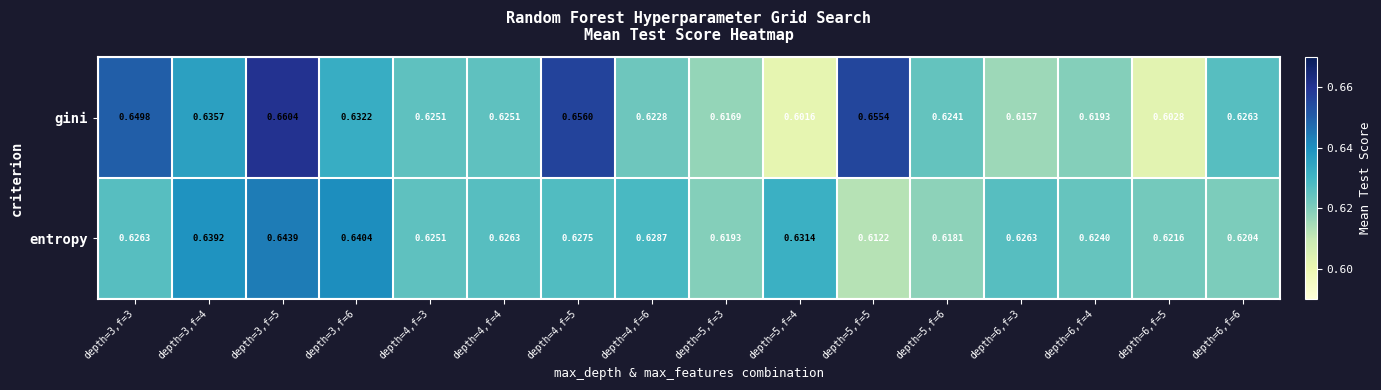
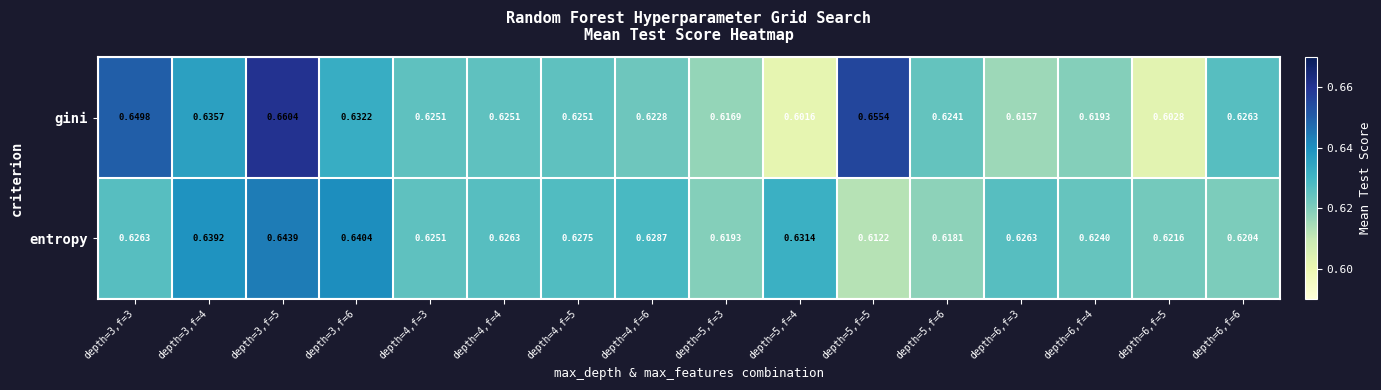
  {
    "gini": {
      "depth=3,f=3": 0.6498,
      "depth=3,f=4": 0.6357,
      "depth=3,f=5": 0.6604,
      "depth=3,f=6": 0.6322,
      "depth=4,f=3": 0.6251,
      "depth=4,f=4": 0.6251,
-     "depth=4,f=5": 0.6560,
+     "depth=4,f=5": 0.6251,
      "depth=4,f=6": 0.6228,
      "depth=5,f=3": 0.6169,
      "depth=5,f=4": 0.6016,
      "depth=5,f=5": 0.6554,
      "depth=5,f=6": 0.6241,
      "depth=6,f=3": 0.6157,
      "depth=6,f=4": 0.6193,
      "depth=6,f=5": 0.6028,
      "depth=6,f=6": 0.6263
    },
    "entropy": {
      "depth=3,f=3": 0.6263,
      "depth=3,f=4": 0.6392,
      "depth=3,f=5": 0.6439,
      "depth=3,f=6": 0.6404,
      "depth=4,f=3": 0.6251,
      "depth=4,f=4": 0.6263,
      "depth=4,f=5": 0.6275,
      "depth=4,f=6": 0.6287,
      "depth=5,f=3": 0.6193,
      "depth=5,f=4": 0.6314,
      "depth=5,f=5": 0.6122,
      "depth=5,f=6": 0.6181,
      "depth=6,f=3": 0.6263,
      "depth=6,f=4": 0.6240,
      "depth=6,f=5": 0.6216,
      "depth=6,f=6": 0.6204
    }
  }
